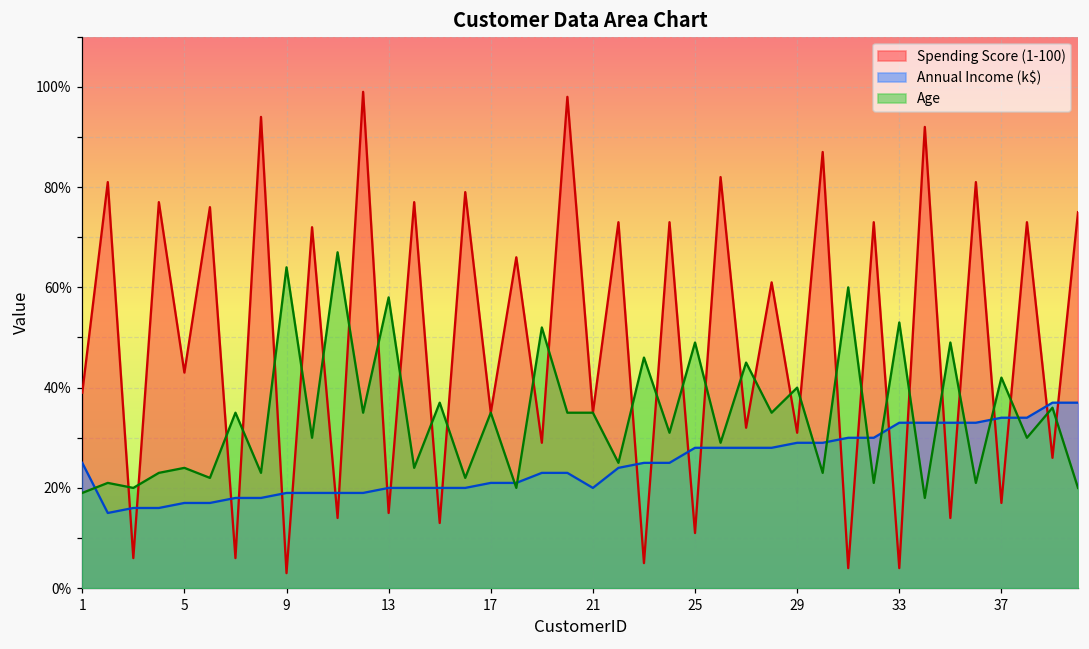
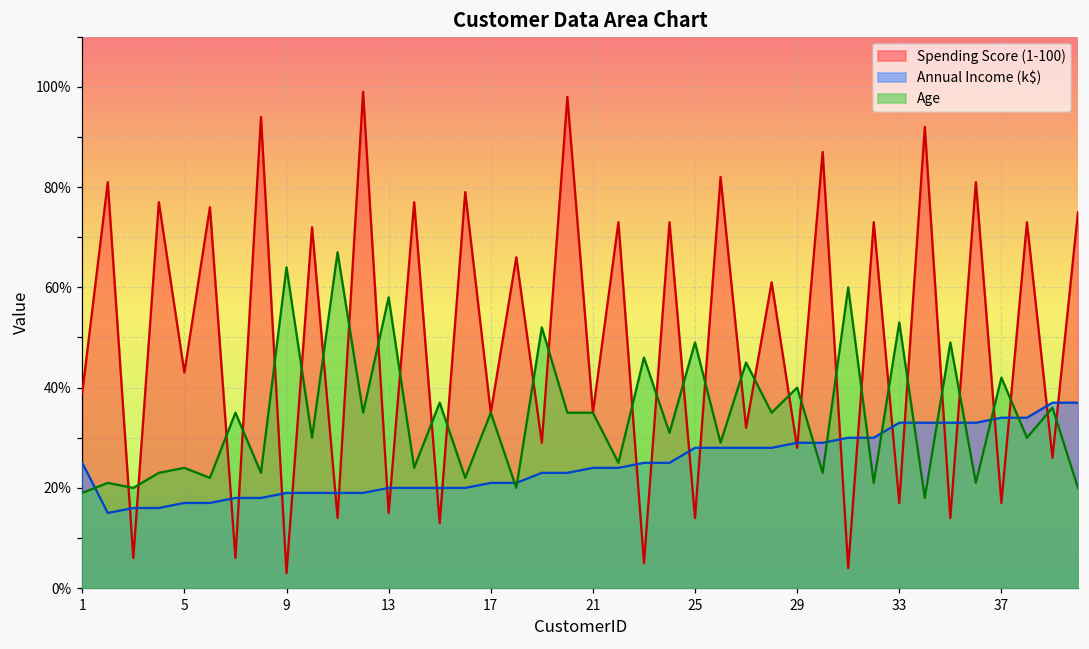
  {
    "Spending Score (1-100)": {
      "1": "39%",
      "5": "43%",
      "9": "3%",
      "13": "15%",
-     "25": "11%",
-     "29": "31%",
-     "33": "4%",
+     "25": "14%",
+     "29": "28%",
+     "33": "17%",
      "37": "17%"
    },
    "Annual Income (k$)": {
      "1": "25%",
      "5": "17%",
      "9": "19%",
      "13": "20%",
      "17": "21%",
-     "21": "20%",
+     "21": "24%",
      "25": "28%",
      "29": "29%",
      "33": "33%",
      "37": "34%"
    },
    "Age": {
      "1": "19%",
      "5": "24%",
      "9": "64%",
      "13": "58%",
      "25": "49%",
      "29": "40%",
      "33": "53%",
      "37": "42%"
    }
  }
